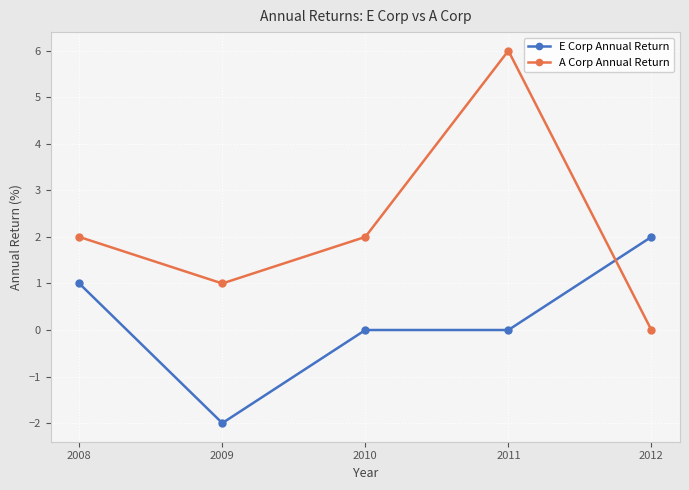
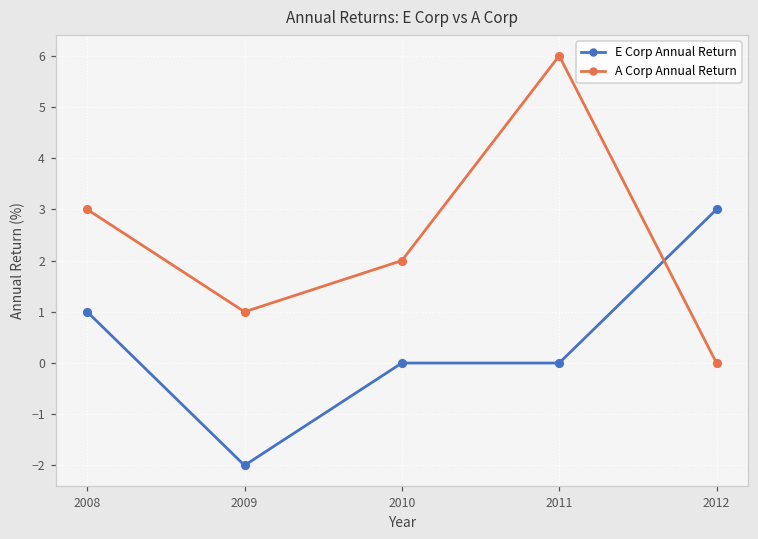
  {
    "E Corp Annual Return": {
      "2008": 1,
      "2009": -2,
      "2010": 0,
      "2011": 0,
-     "2012": 2
+     "2012": 3
    },
    "A Corp Annual Return": {
-     "2008": 2,
+     "2008": 3,
      "2009": 1,
      "2010": 2,
      "2011": 6,
      "2012": 0
    }
  }
